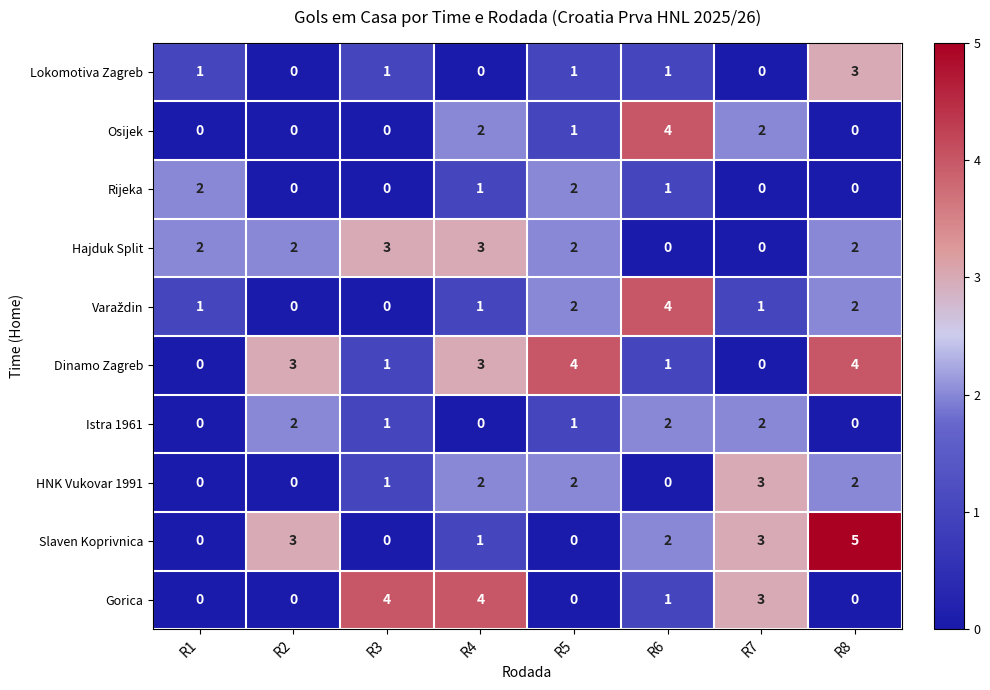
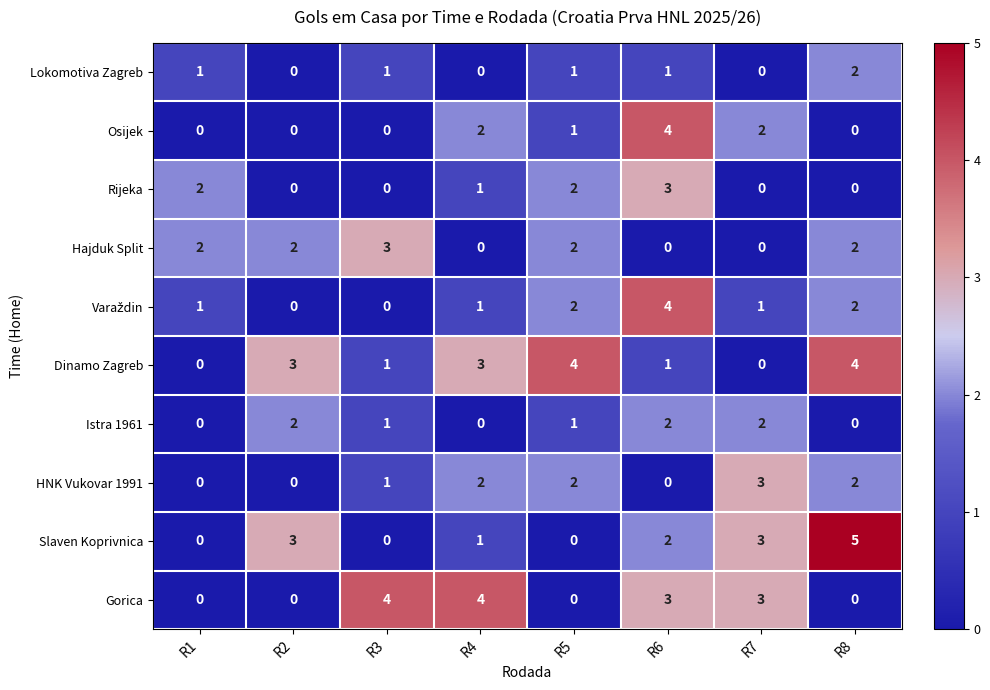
  {
    "Lokomotiva Zagreb": {
      "R1": 1,
      "R2": 0,
      "R3": 1,
      "R4": 0,
      "R5": 1,
      "R6": 1,
      "R7": 0,
-     "R8": 3
+     "R8": 2
    },
    "Osijek": {
      "R1": 0,
      "R2": 0,
      "R3": 0,
      "R4": 2,
      "R5": 1,
      "R6": 4,
      "R7": 2,
      "R8": 0
    },
    "Rijeka": {
      "R1": 2,
      "R2": 0,
      "R3": 0,
      "R4": 1,
      "R5": 2,
-     "R6": 1,
+     "R6": 3,
      "R7": 0,
      "R8": 0
    },
    "Hajduk Split": {
      "R1": 2,
      "R2": 2,
      "R3": 3,
-     "R4": 3,
+     "R4": 0,
      "R5": 2,
      "R6": 0,
      "R7": 0,
      "R8": 2
    },
    "Varaždin": {
      "R1": 1,
      "R2": 0,
      "R3": 0,
      "R4": 1,
      "R5": 2,
      "R6": 4,
      "R7": 1,
      "R8": 2
    },
    "Dinamo Zagreb": {
      "R1": 0,
      "R2": 3,
      "R3": 1,
      "R4": 3,
      "R5": 4,
      "R6": 1,
      "R7": 0,
      "R8": 4
    },
    "Istra 1961": {
      "R1": 0,
      "R2": 2,
      "R3": 1,
      "R4": 0,
      "R5": 1,
      "R6": 2,
      "R7": 2,
      "R8": 0
    },
    "HNK Vukovar 1991": {
      "R1": 0,
      "R2": 0,
      "R3": 1,
      "R4": 2,
      "R5": 2,
      "R6": 0,
      "R7": 3,
      "R8": 2
    },
    "Slaven Koprivnica": {
      "R1": 0,
      "R2": 3,
      "R3": 0,
      "R4": 1,
      "R5": 0,
      "R6": 2,
      "R7": 3,
      "R8": 5
    },
    "Gorica": {
      "R1": 0,
      "R2": 0,
      "R3": 4,
      "R4": 4,
      "R5": 0,
-     "R6": 1,
+     "R6": 3,
      "R7": 3,
      "R8": 0
    }
  }
